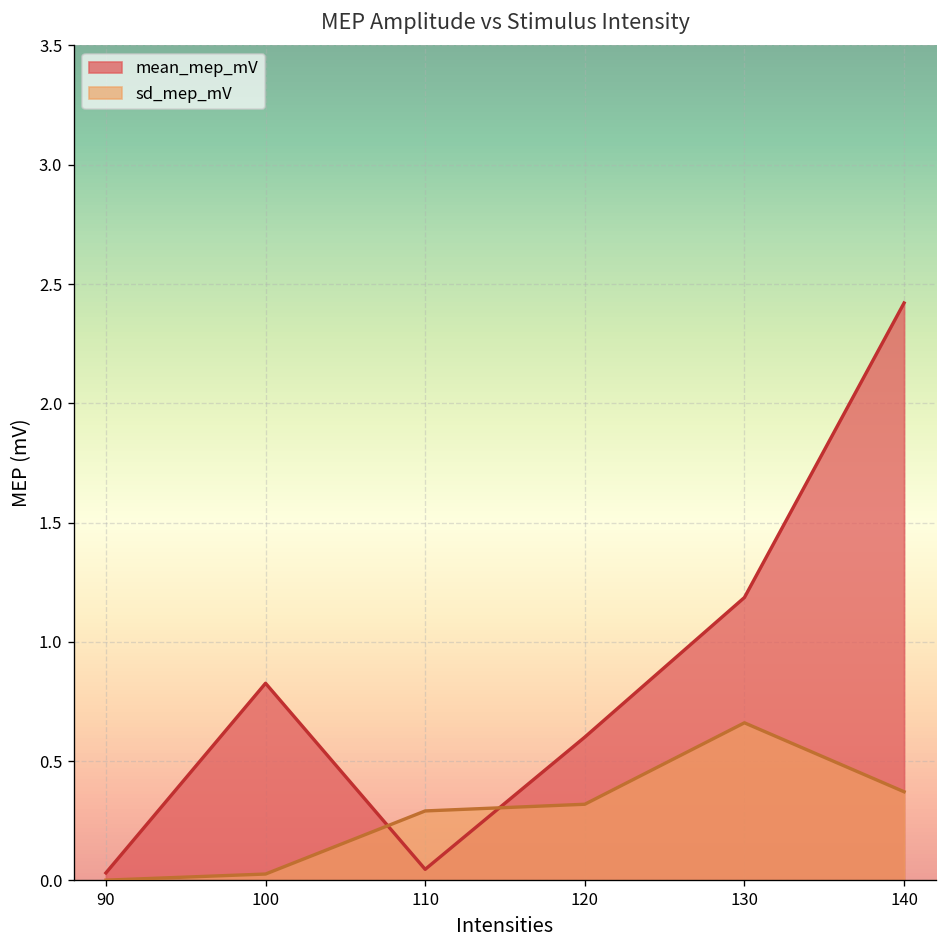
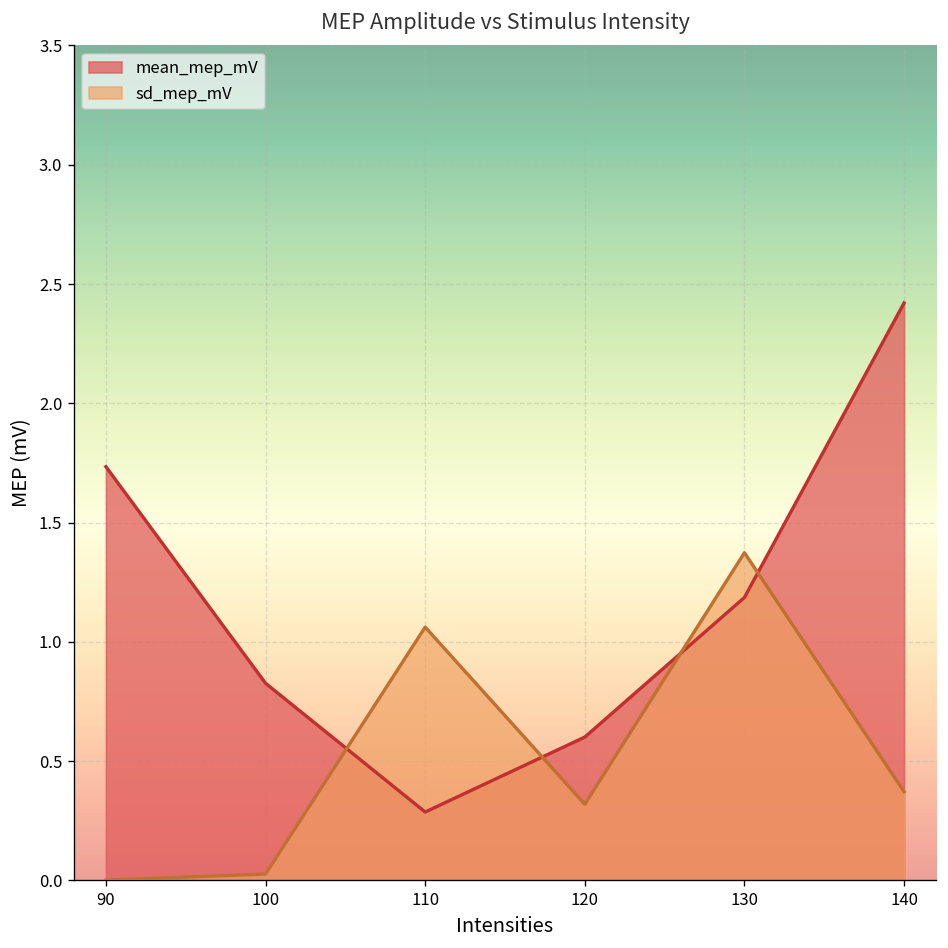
  {
    "mean_mep_mV": {
-     "90": 0.03,
+     "90": 1.73,
      "100": 0.83,
-     "110": 0.05,
+     "110": 0.29,
      "120": 0.60,
      "130": 1.19,
      "140": 2.42
    },
    "sd_mep_mV": {
      "90": 0.00,
      "100": 0.03,
-     "110": 0.29,
+     "110": 1.06,
      "120": 0.32,
-     "130": 0.66,
+     "130": 1.37,
      "140": 0.37
    }
  }
